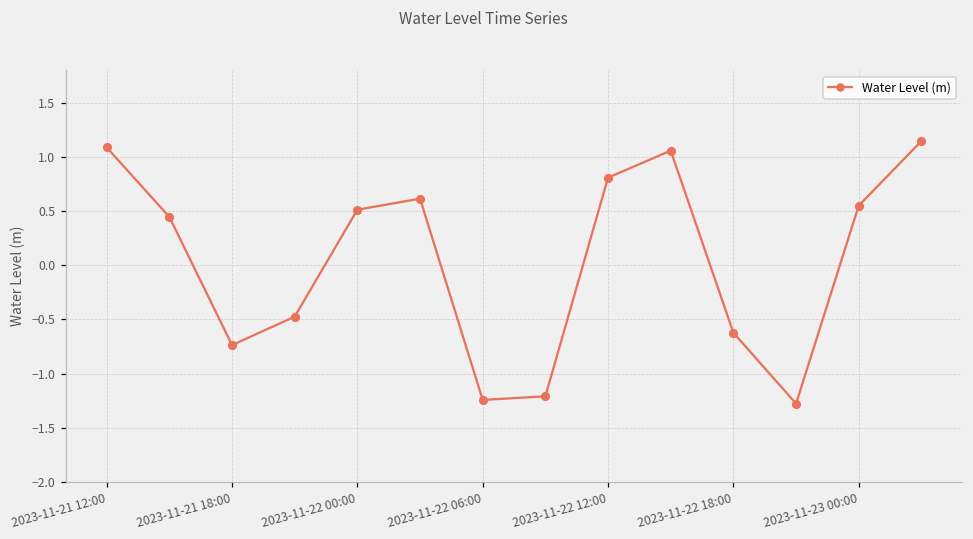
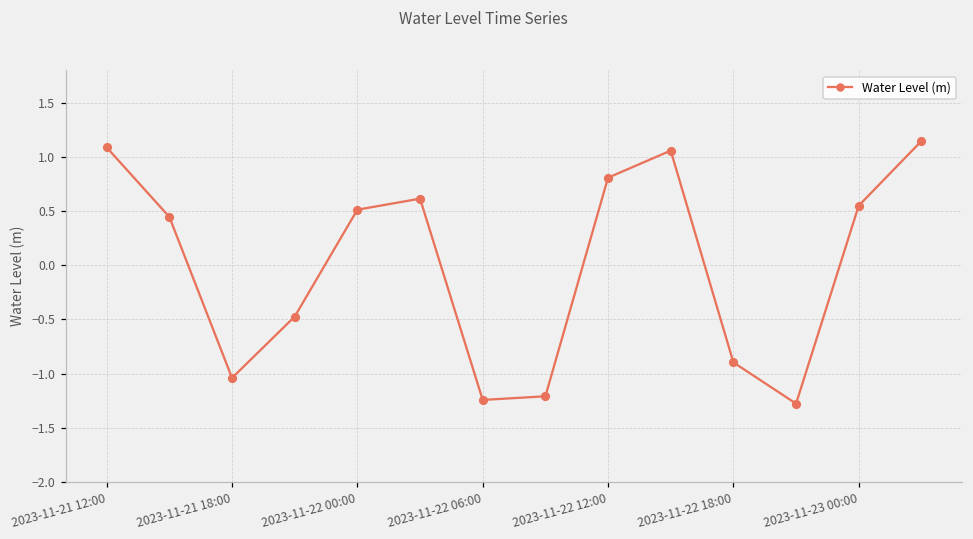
  {
    "2023-11-21 12:00": 1.1,
-   "2023-11-21 18:00": -0.7,
+   "2023-11-21 18:00": -1.0,
    "2023-11-22 00:00": 0.5,
    "2023-11-22 06:00": -1.2,
    "2023-11-22 12:00": 0.8,
-   "2023-11-22 18:00": -0.6,
+   "2023-11-22 18:00": -0.9,
    "2023-11-23 00:00": 0.6
  }
